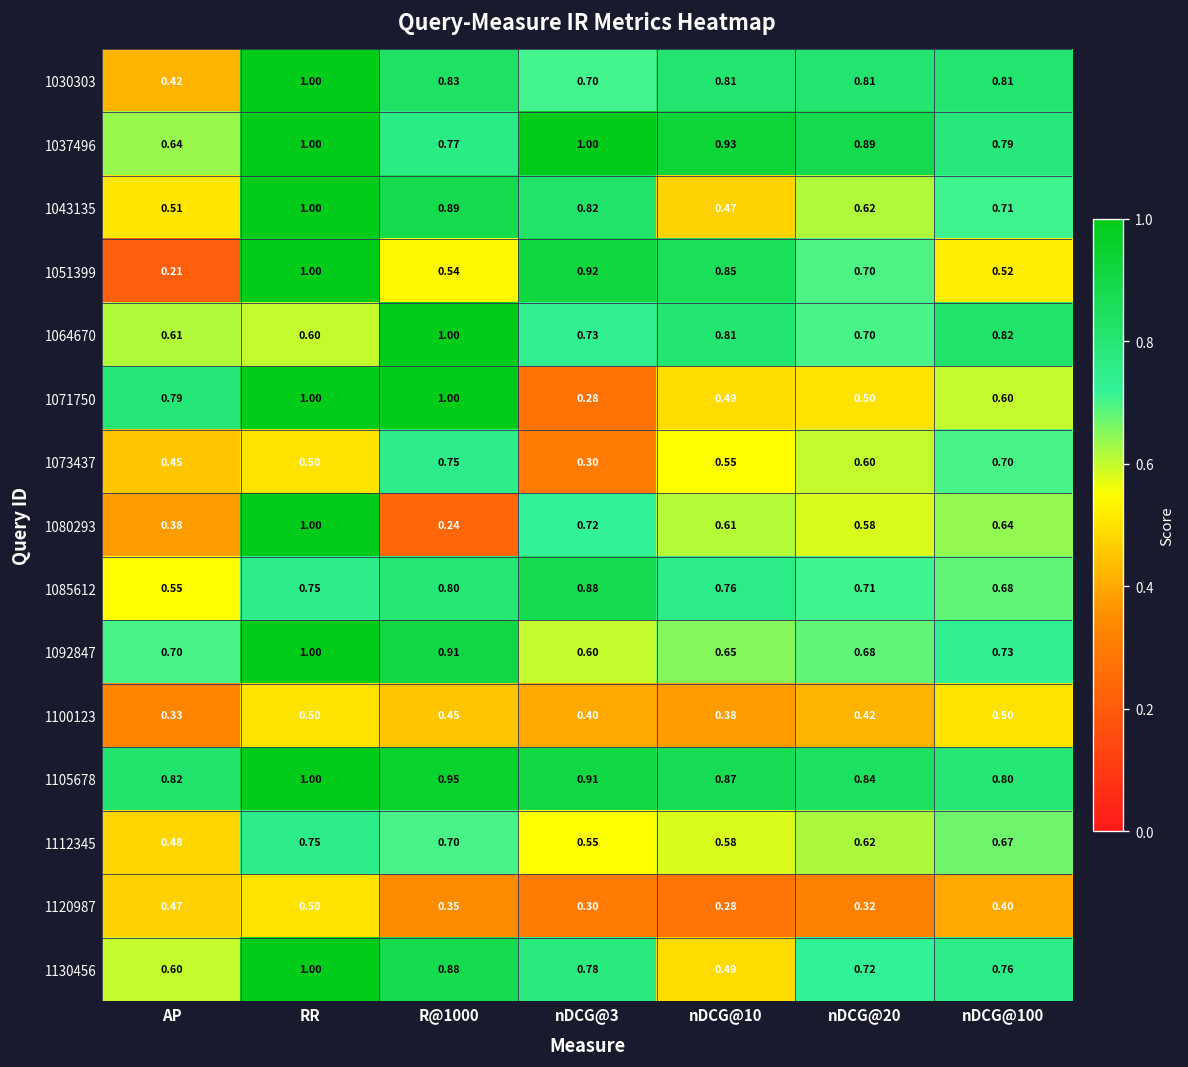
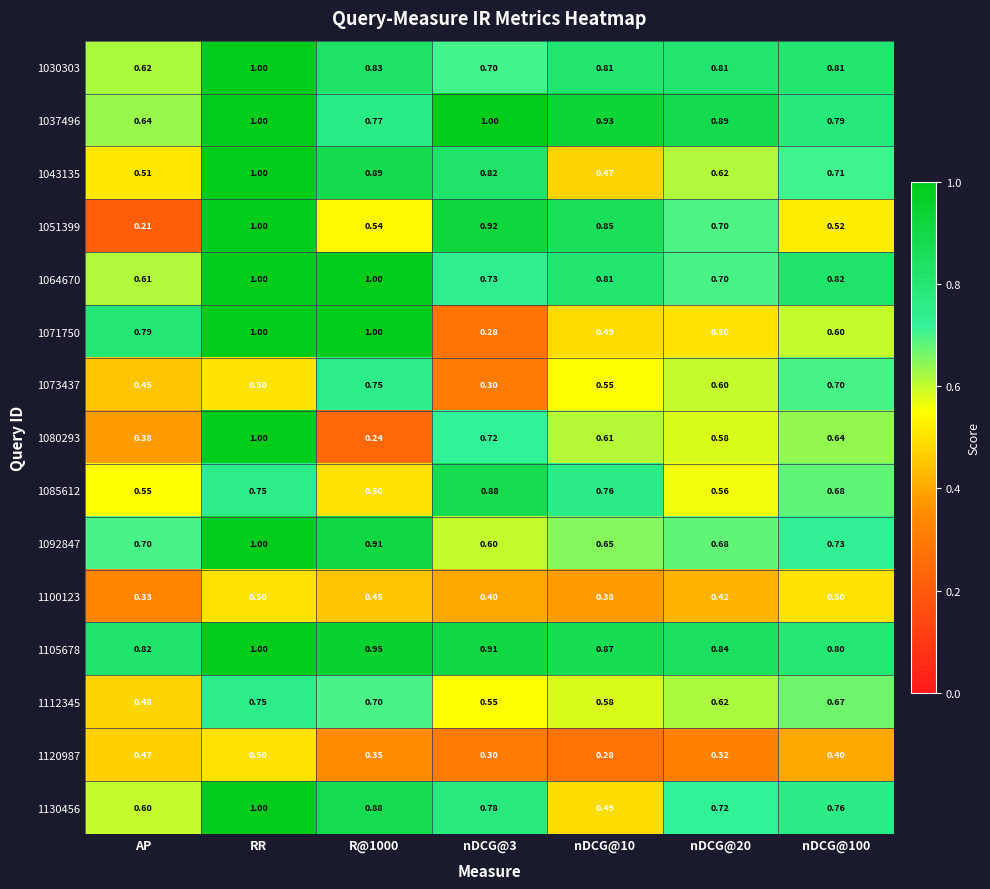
  {
    "1030303": {
-     "AP": 0.42,
+     "AP": 0.62,
      "RR": 1.00,
      "R@1000": 0.83,
      "nDCG@3": 0.70,
      "nDCG@10": 0.81,
      "nDCG@20": 0.81,
      "nDCG@100": 0.81
    },
    "1037496": {
      "AP": 0.64,
      "RR": 1.00,
      "R@1000": 0.77,
      "nDCG@3": 1.00,
      "nDCG@10": 0.93,
      "nDCG@20": 0.89,
      "nDCG@100": 0.79
    },
    "1043135": {
      "AP": 0.51,
      "RR": 1.00,
      "R@1000": 0.89,
      "nDCG@3": 0.82,
      "nDCG@10": 0.47,
      "nDCG@20": 0.62,
      "nDCG@100": 0.71
    },
    "1051399": {
      "AP": 0.21,
      "RR": 1.00,
      "R@1000": 0.54,
      "nDCG@3": 0.92,
      "nDCG@10": 0.85,
      "nDCG@20": 0.70,
      "nDCG@100": 0.52
    },
    "1064670": {
      "AP": 0.61,
-     "RR": 0.60,
+     "RR": 1.00,
      "R@1000": 1.00,
      "nDCG@3": 0.73,
      "nDCG@10": 0.81,
      "nDCG@20": 0.70,
      "nDCG@100": 0.82
    },
    "1071750": {
      "AP": 0.79,
      "RR": 1.00,
      "R@1000": 1.00,
      "nDCG@3": 0.28,
      "nDCG@10": 0.49,
      "nDCG@20": 0.50,
      "nDCG@100": 0.60
    },
    "1073437": {
      "AP": 0.45,
      "RR": 0.50,
      "R@1000": 0.75,
      "nDCG@3": 0.30,
      "nDCG@10": 0.55,
      "nDCG@20": 0.60,
      "nDCG@100": 0.70
    },
    "1080293": {
      "AP": 0.38,
      "RR": 1.00,
      "R@1000": 0.24,
      "nDCG@3": 0.72,
      "nDCG@10": 0.61,
      "nDCG@20": 0.58,
      "nDCG@100": 0.64
    },
    "1085612": {
      "AP": 0.55,
      "RR": 0.75,
-     "R@1000": 0.80,
+     "R@1000": 0.50,
      "nDCG@3": 0.88,
      "nDCG@10": 0.76,
-     "nDCG@20": 0.71,
+     "nDCG@20": 0.56,
      "nDCG@100": 0.68
    },
    "1092847": {
      "AP": 0.70,
      "RR": 1.00,
      "R@1000": 0.91,
      "nDCG@3": 0.60,
      "nDCG@10": 0.65,
      "nDCG@20": 0.68,
      "nDCG@100": 0.73
    },
    "1100123": {
      "AP": 0.33,
      "RR": 0.50,
      "R@1000": 0.45,
      "nDCG@3": 0.40,
      "nDCG@10": 0.38,
      "nDCG@20": 0.42,
      "nDCG@100": 0.50
    },
    "1105678": {
      "AP": 0.82,
      "RR": 1.00,
      "R@1000": 0.95,
      "nDCG@3": 0.91,
      "nDCG@10": 0.87,
      "nDCG@20": 0.84,
      "nDCG@100": 0.80
    },
    "1112345": {
      "AP": 0.48,
      "RR": 0.75,
      "R@1000": 0.70,
      "nDCG@3": 0.55,
      "nDCG@10": 0.58,
      "nDCG@20": 0.62,
      "nDCG@100": 0.67
    },
    "1120987": {
      "AP": 0.47,
      "RR": 0.50,
      "R@1000": 0.35,
      "nDCG@3": 0.30,
      "nDCG@10": 0.28,
      "nDCG@20": 0.32,
      "nDCG@100": 0.40
    },
    "1130456": {
      "AP": 0.60,
      "RR": 1.00,
      "R@1000": 0.88,
      "nDCG@3": 0.78,
      "nDCG@10": 0.49,
      "nDCG@20": 0.72,
      "nDCG@100": 0.76
    }
  }
